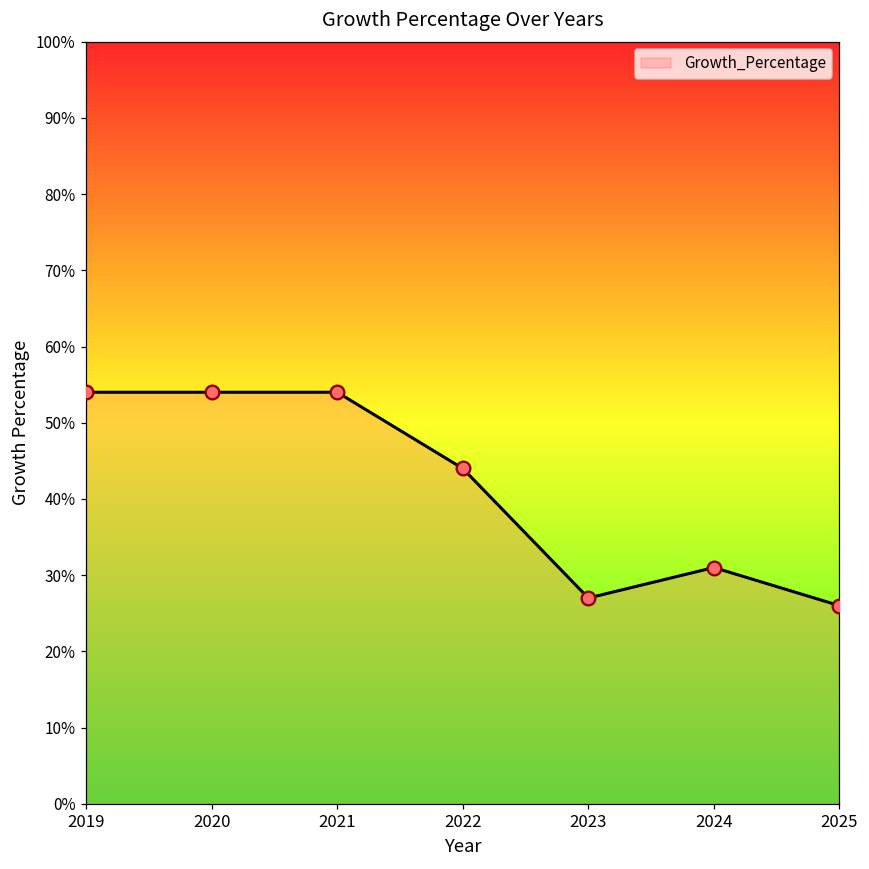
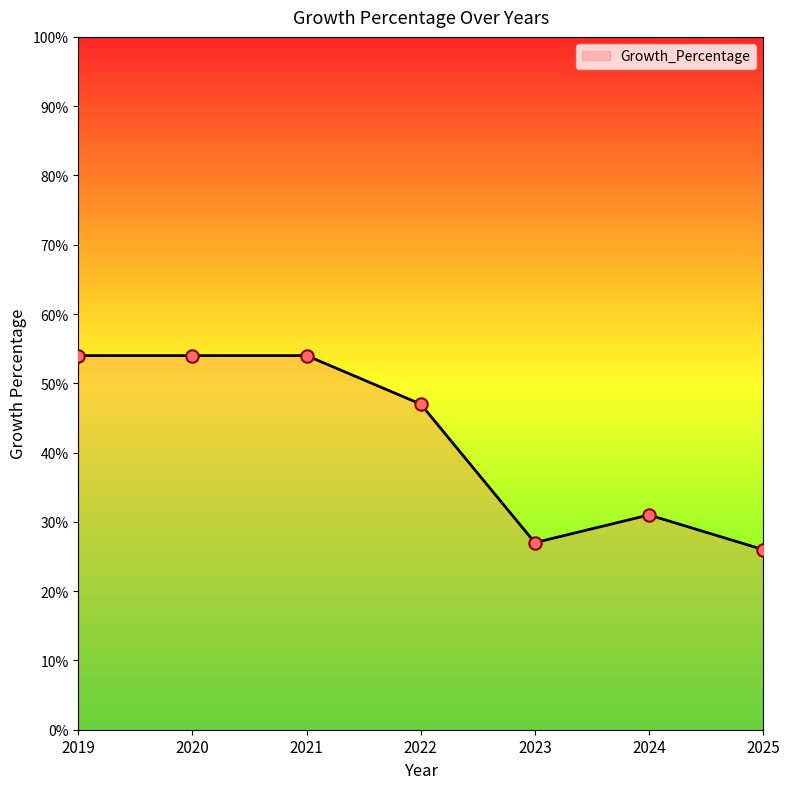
  {
    "2019": "54%",
    "2020": "54%",
    "2021": "54%",
-   "2022": "44%",
+   "2022": "47%",
    "2023": "27%",
    "2024": "31%",
    "2025": "26%"
  }
